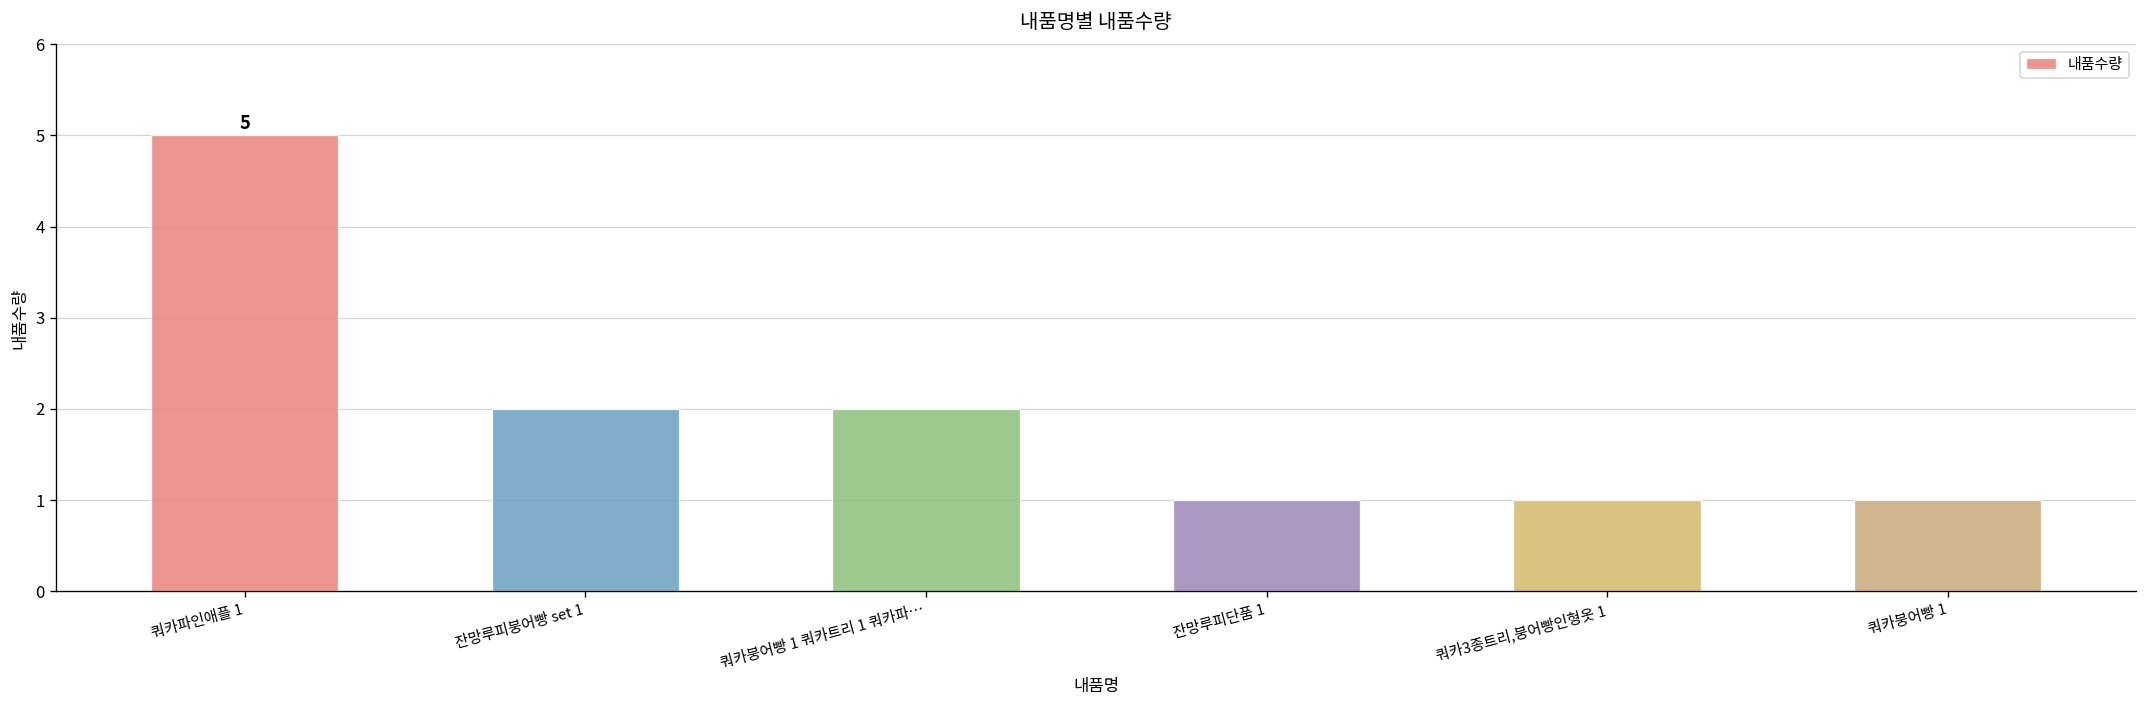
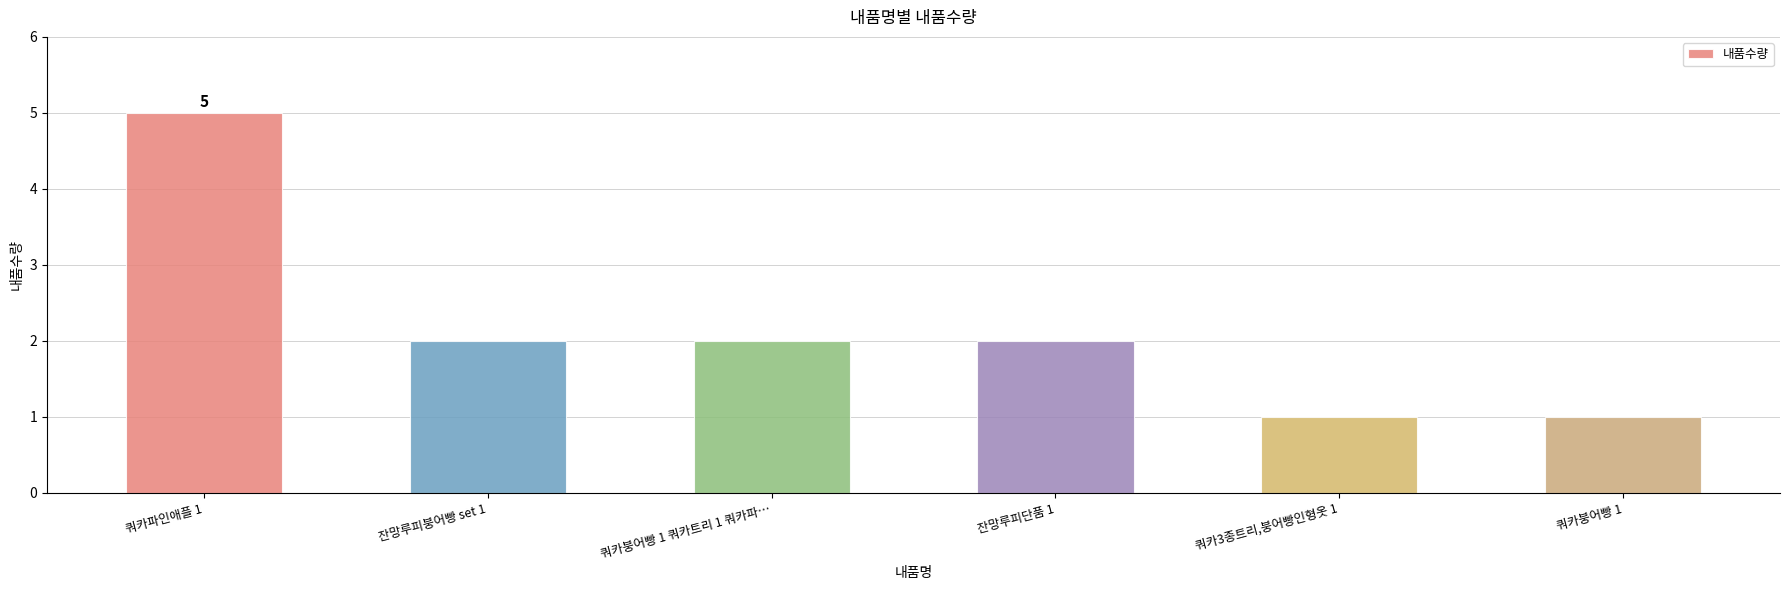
  {
    "잔망루피붕어빵 set 1": 2,
    "쿼카붕어빵 1 쿼카트리 1 쿼카파…": 2,
-   "잔망루피단품 1": 1,
+   "잔망루피단품 1": 2,
    "쿼카3종트리,붕어빵인형옷 1": 1,
    "쿼카붕어빵 1": 1
  }
